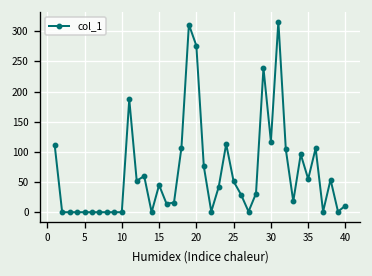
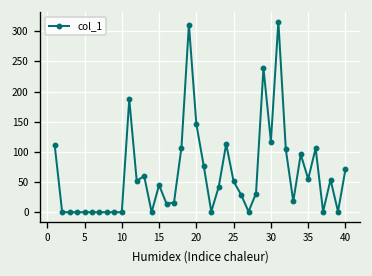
  {
    "5": 0,
    "10": 0,
    "15": 50,
-   "20": 280,
+   "20": 150,
    "25": 50,
    "30": 120,
    "35": 60,
-   "40": 10
+   "40": 70
  }
